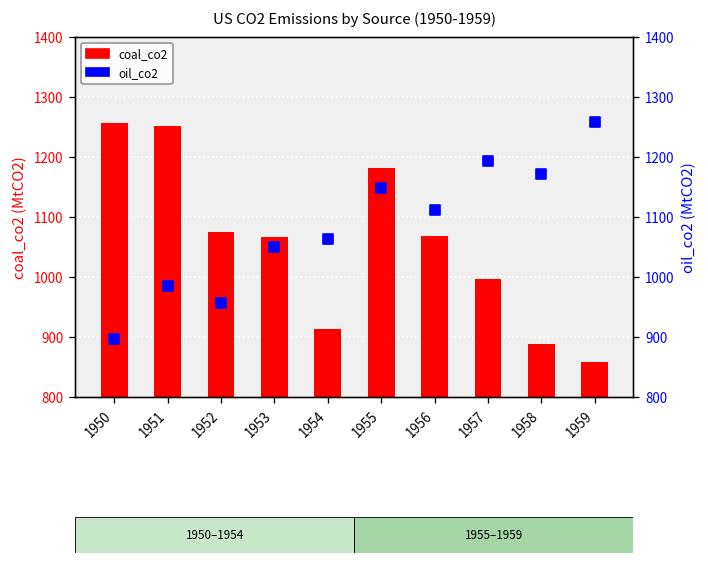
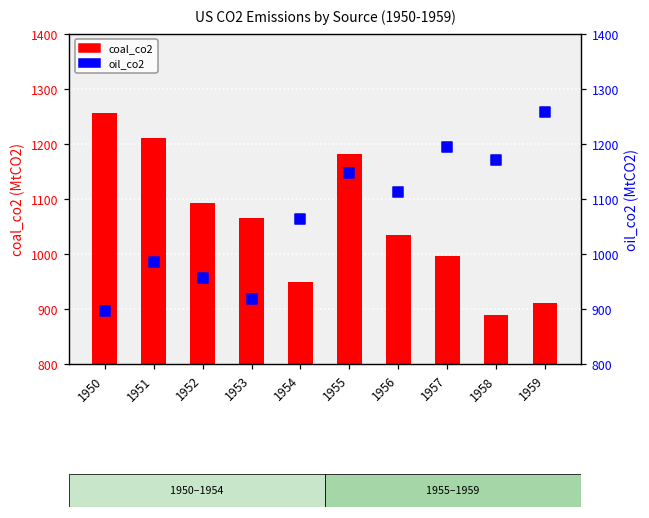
  {
    "coal_co2": {
      "1950": 1260,
-     "1951": 1250,
-     "1952": 1070,
+     "1951": 1210,
+     "1952": 1090,
      "1953": 1070,
-     "1954": 910,
+     "1954": 950,
      "1955": 1180,
-     "1956": 1070,
+     "1956": 1040,
      "1957": 1000,
      "1958": 890,
-     "1959": 860
+     "1959": 910
    },
    "oil_co2": {
-     "1953": 1050
+     "1953": 920
    }
  }
